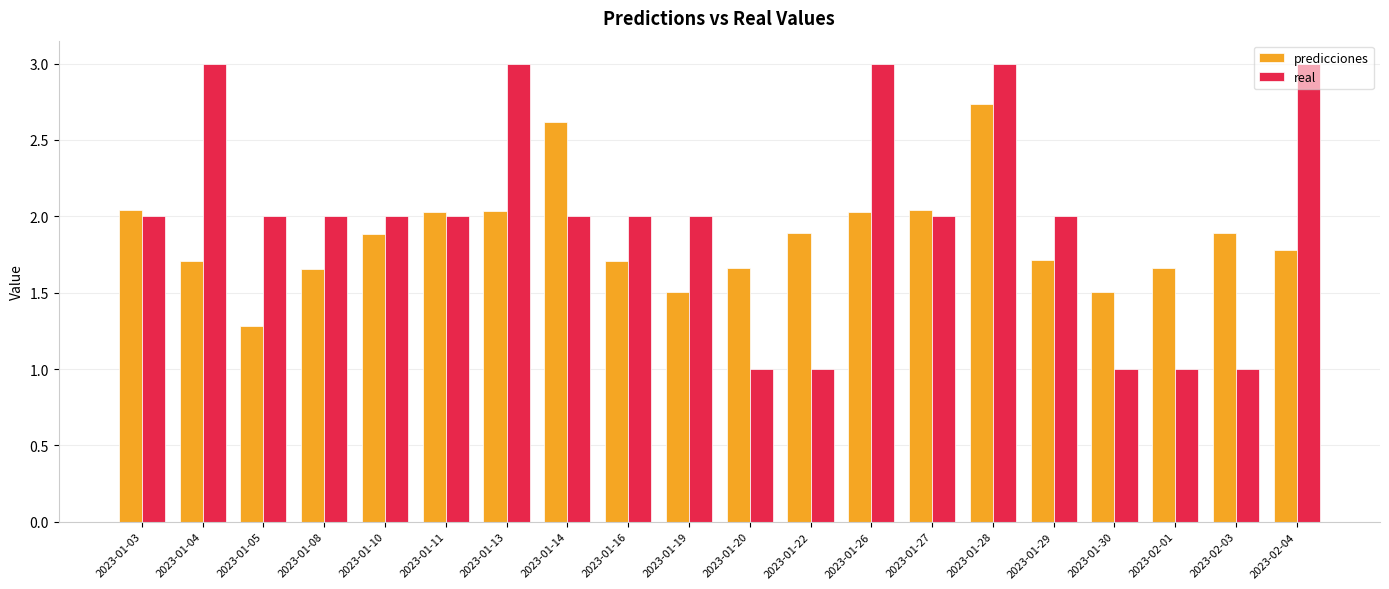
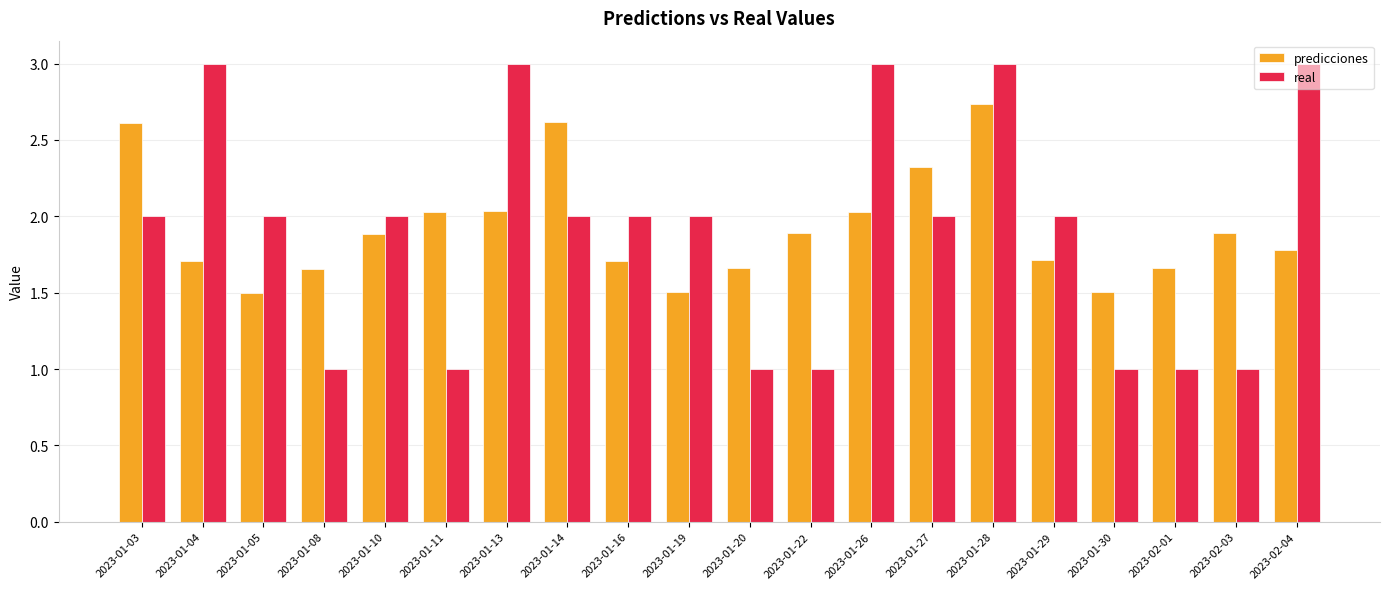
  {
    "predicciones": {
-     "2023-01-03": 2.04,
+     "2023-01-03": 2.61,
      "2023-01-04": 1.70,
-     "2023-01-05": 1.28,
+     "2023-01-05": 1.50,
      "2023-01-08": 1.65,
      "2023-01-10": 1.89,
      "2023-01-11": 2.03,
      "2023-01-13": 2.04,
      "2023-01-14": 2.61,
      "2023-01-16": 1.71,
      "2023-01-19": 1.50,
      "2023-01-20": 1.66,
      "2023-01-22": 1.89,
      "2023-01-26": 2.03,
-     "2023-01-27": 2.04,
+     "2023-01-27": 2.32,
      "2023-01-28": 2.74,
      "2023-01-29": 1.71,
      "2023-01-30": 1.51,
      "2023-02-01": 1.66,
      "2023-02-03": 1.89,
      "2023-02-04": 1.78
    },
    "real": {
      "2023-01-03": 2,
      "2023-01-04": 3,
      "2023-01-05": 2,
-     "2023-01-08": 2,
+     "2023-01-08": 1,
      "2023-01-10": 2,
-     "2023-01-11": 2,
+     "2023-01-11": 1,
      "2023-01-13": 3,
      "2023-01-14": 2,
      "2023-01-16": 2,
      "2023-01-19": 2,
      "2023-01-20": 1,
      "2023-01-22": 1,
      "2023-01-26": 3,
      "2023-01-27": 2,
      "2023-01-28": 3,
      "2023-01-29": 2,
      "2023-01-30": 1,
      "2023-02-01": 1,
      "2023-02-03": 1
    }
  }
